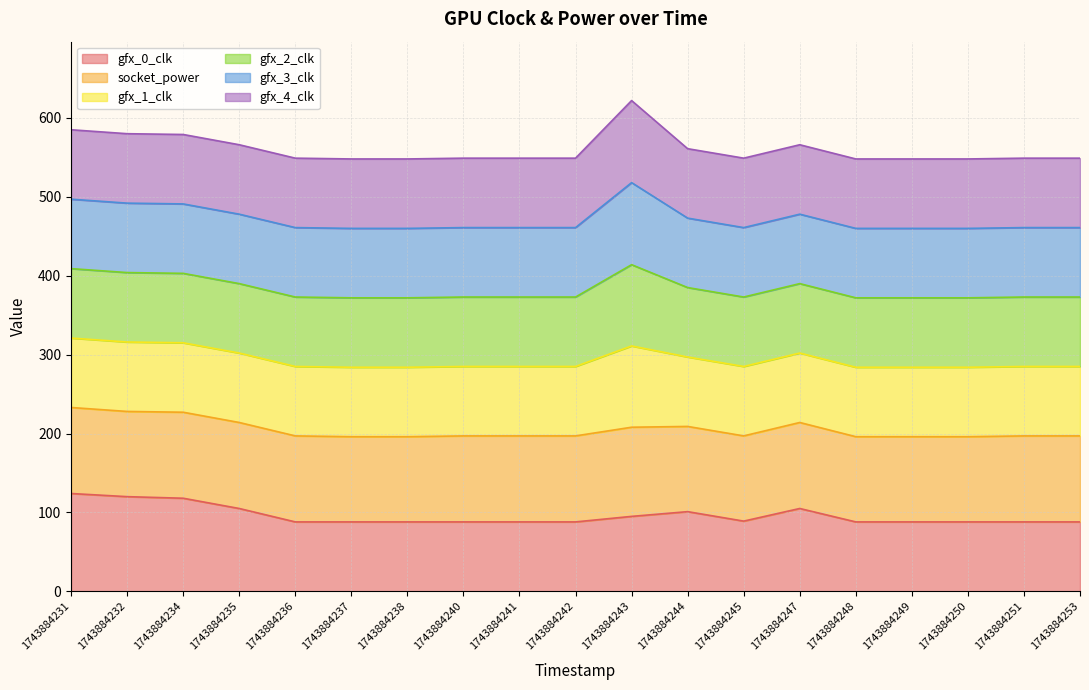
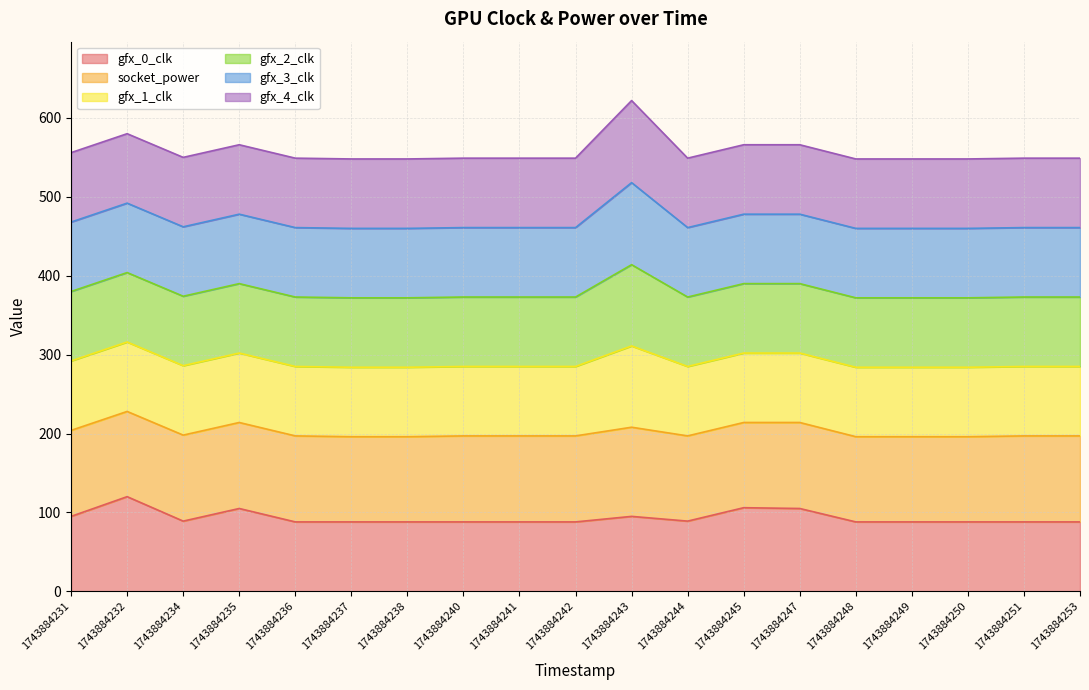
  {
    "gfx_0_clk": {
-     "1743884231": 120,
+     "1743884231": 100,
      "1743884232": 120,
-     "1743884234": 120,
+     "1743884234": 90,
      "1743884235": 110,
      "1743884236": 90,
      "1743884237": 90,
      "1743884238": 90,
      "1743884240": 90,
      "1743884241": 90,
      "1743884242": 90,
      "1743884243": 100,
-     "1743884244": 100,
-     "1743884245": 90,
+     "1743884244": 90,
+     "1743884245": 110,
      "1743884247": 110,
      "1743884248": 90,
      "1743884249": 90,
      "1743884250": 90,
      "1743884251": 90,
      "1743884253": 90
    },
    "gfx_2_clk": {
      "1743884231": 90,
      "1743884232": 90,
      "1743884234": 90,
      "1743884235": 90,
      "1743884236": 90,
      "1743884237": 90,
      "1743884238": 90,
      "1743884240": 90,
      "1743884241": 90,
      "1743884242": 90,
      "1743884243": 100,
      "1743884244": 90,
      "1743884245": 90,
      "1743884247": 90,
      "1743884248": 90,
      "1743884249": 90,
      "1743884250": 90,
      "1743884251": 90,
      "1743884253": 90
    },
    "gfx_3_clk": {
      "1743884231": 90,
      "1743884232": 90,
      "1743884234": 90,
      "1743884235": 90,
      "1743884236": 90,
      "1743884237": 90,
      "1743884238": 90,
      "1743884240": 90,
      "1743884241": 90,
      "1743884242": 90,
      "1743884243": 100,
      "1743884244": 90,
      "1743884245": 90,
      "1743884247": 90,
      "1743884248": 90,
      "1743884249": 90,
      "1743884250": 90,
      "1743884251": 90,
      "1743884253": 90
    },
    "gfx_4_clk": {
      "1743884231": 90,
      "1743884232": 90,
      "1743884234": 90,
      "1743884235": 90,
      "1743884236": 90,
      "1743884237": 90,
      "1743884238": 90,
      "1743884240": 90,
      "1743884241": 90,
      "1743884242": 90,
      "1743884243": 100,
      "1743884244": 90,
      "1743884245": 90,
      "1743884247": 90,
      "1743884248": 90,
      "1743884249": 90,
      "1743884250": 90,
      "1743884251": 90,
      "1743884253": 90
    }
  }
